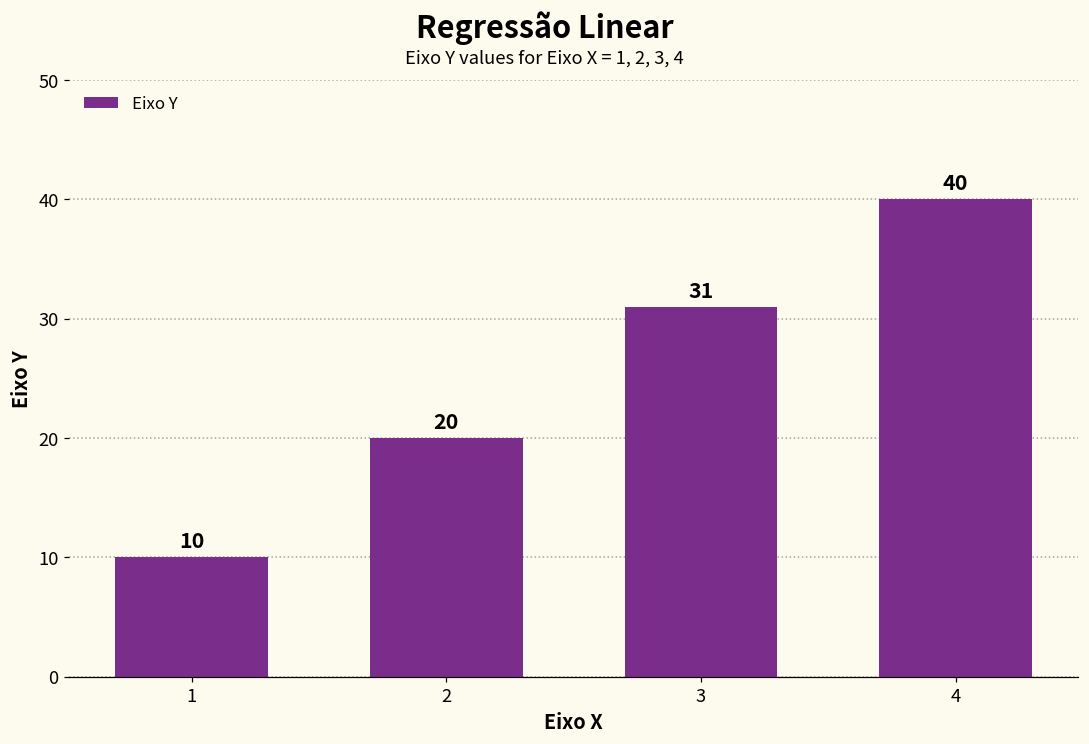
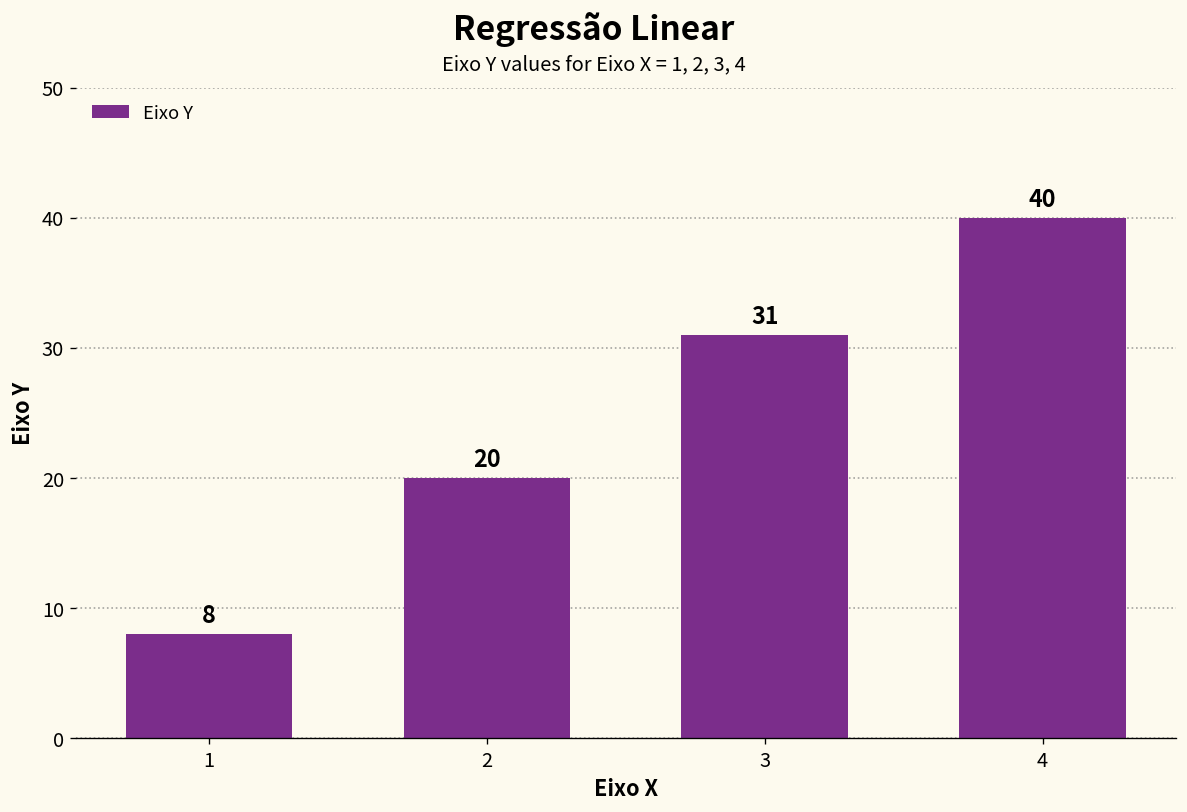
  {
-   "1": 10,
+   "1": 8,
    "2": 20,
    "3": 31,
    "4": 40
  }
